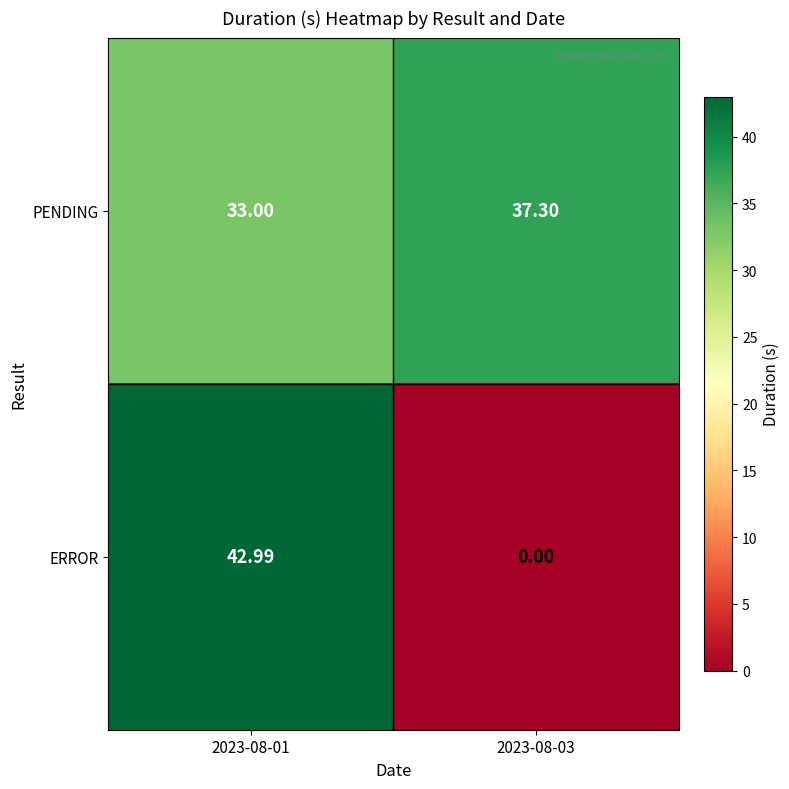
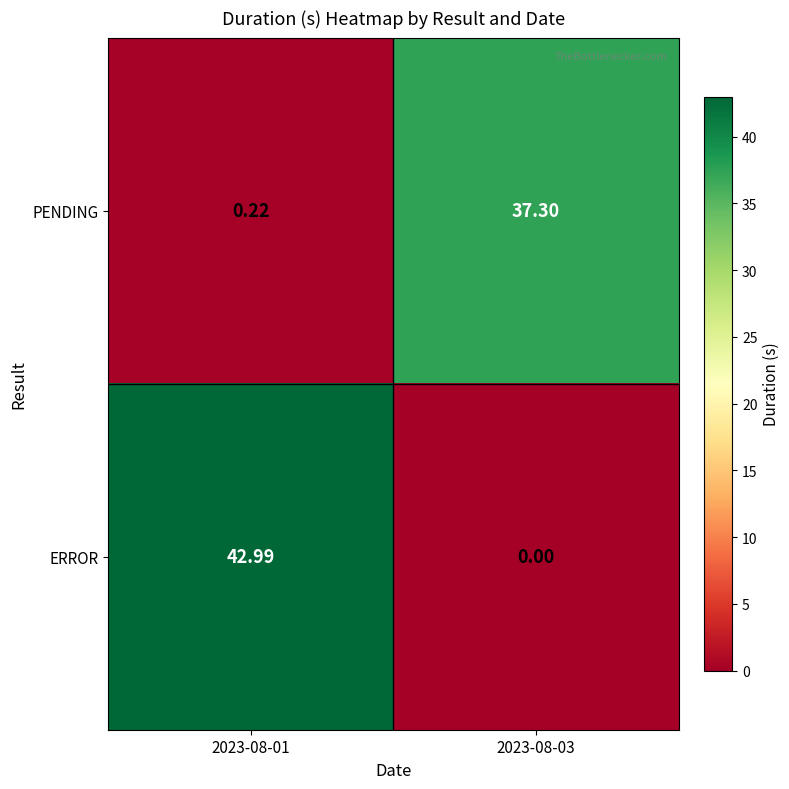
  {
    "PENDING": {
-     "2023-08-01": 33.00
+     "2023-08-01": 0.22
    },
    "ERROR": {
      "2023-08-01": 42.99,
      "2023-08-03": 0.00
    }
  }
